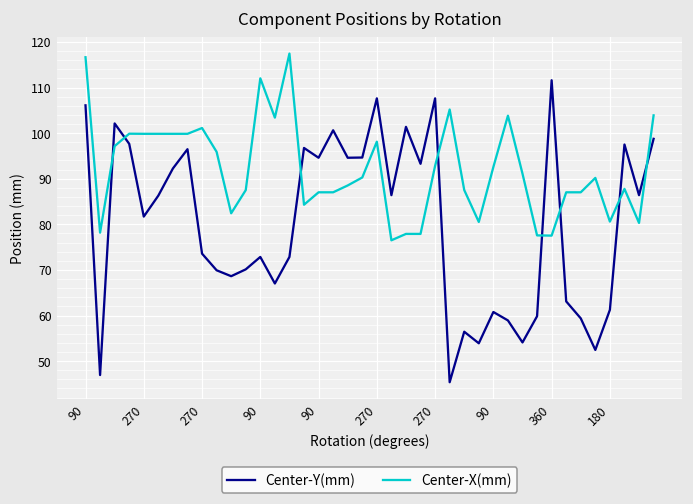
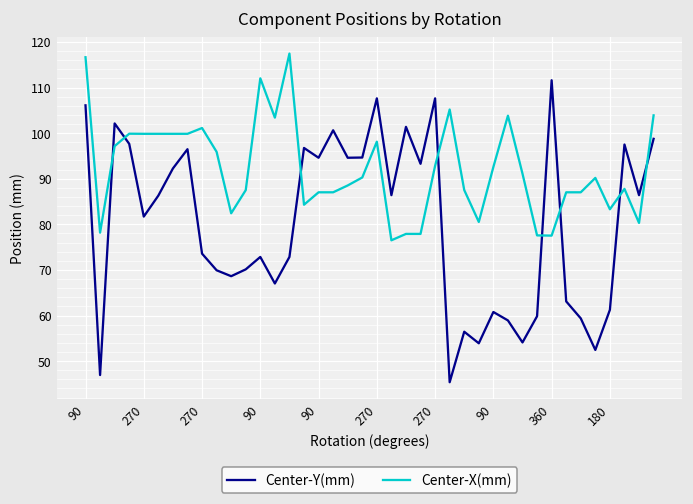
  {
    "Center-Y(mm)": {
      "360": 112,
      "180": 61
    },
    "Center-X(mm)": {
      "360": 78,
-     "180": 81
+     "180": 83
    }
  }
